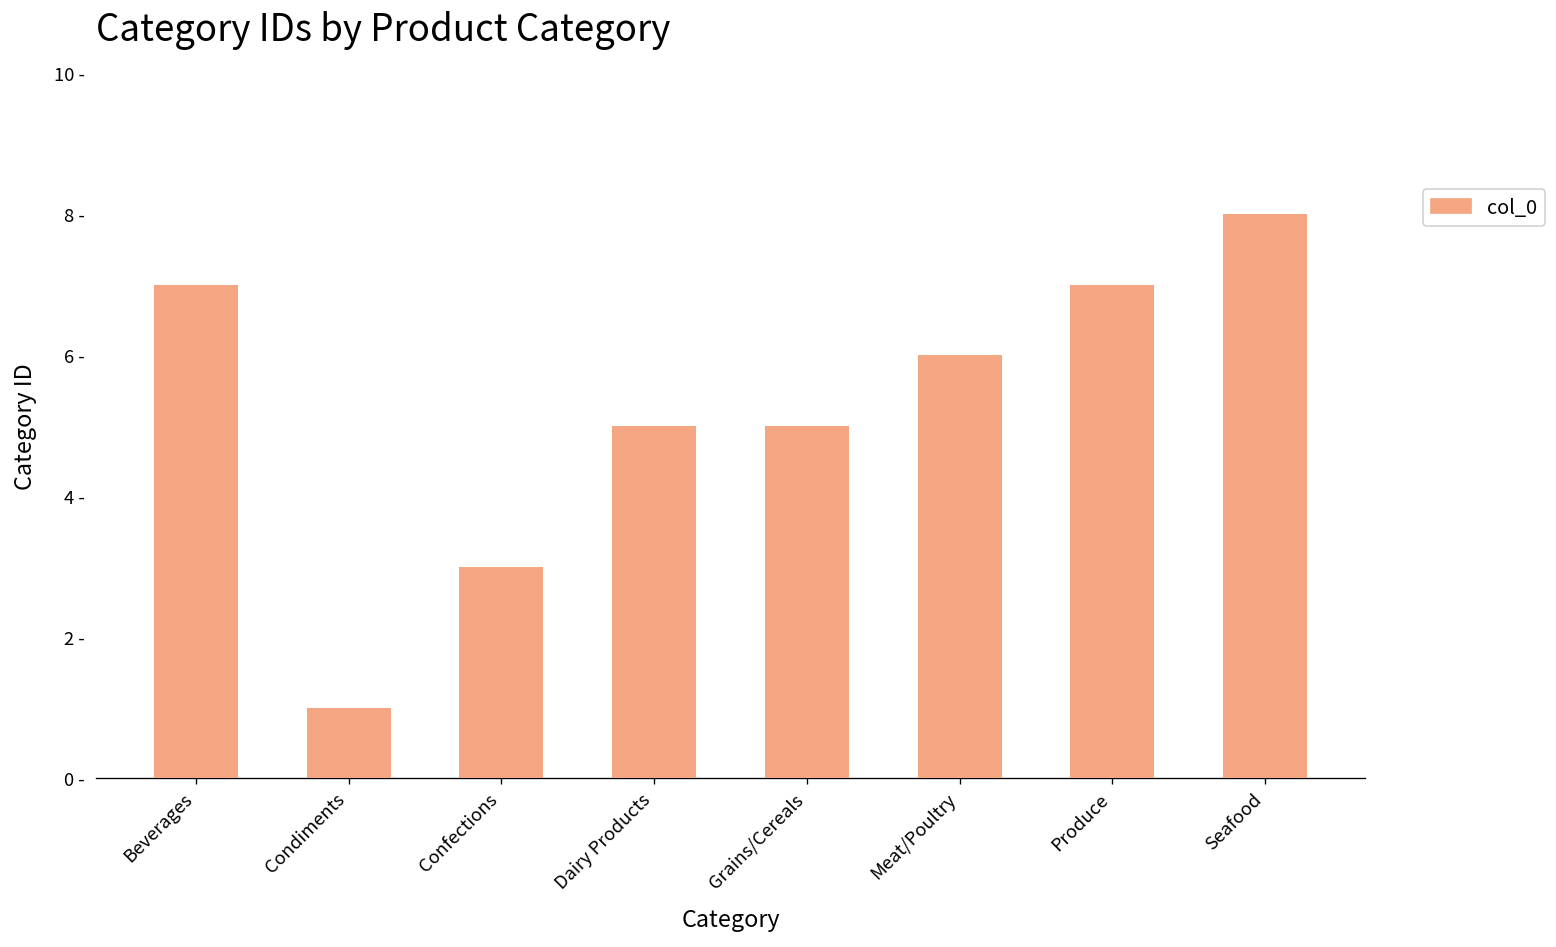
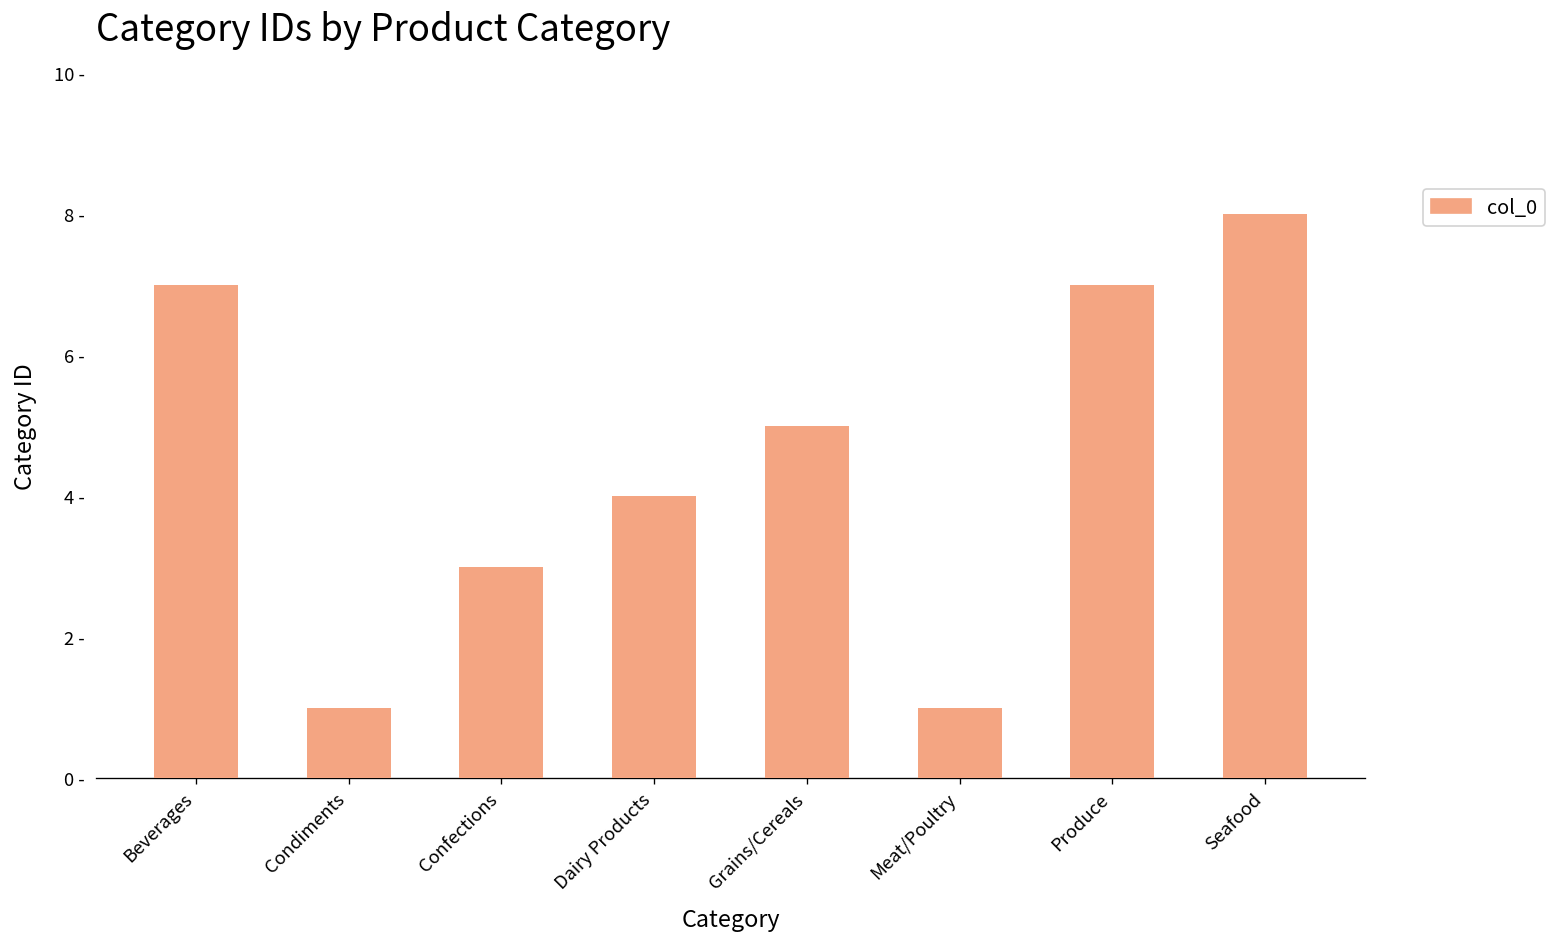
  {
    "Beverages": "7 -",
    "Condiments": "1 -",
    "Confections": "3 -",
-   "Dairy Products": "5 -",
+   "Dairy Products": "4 -",
    "Grains/Cereals": "5 -",
-   "Meat/Poultry": "6 -",
+   "Meat/Poultry": "1 -",
    "Produce": "7 -",
    "Seafood": "8 -"
  }
